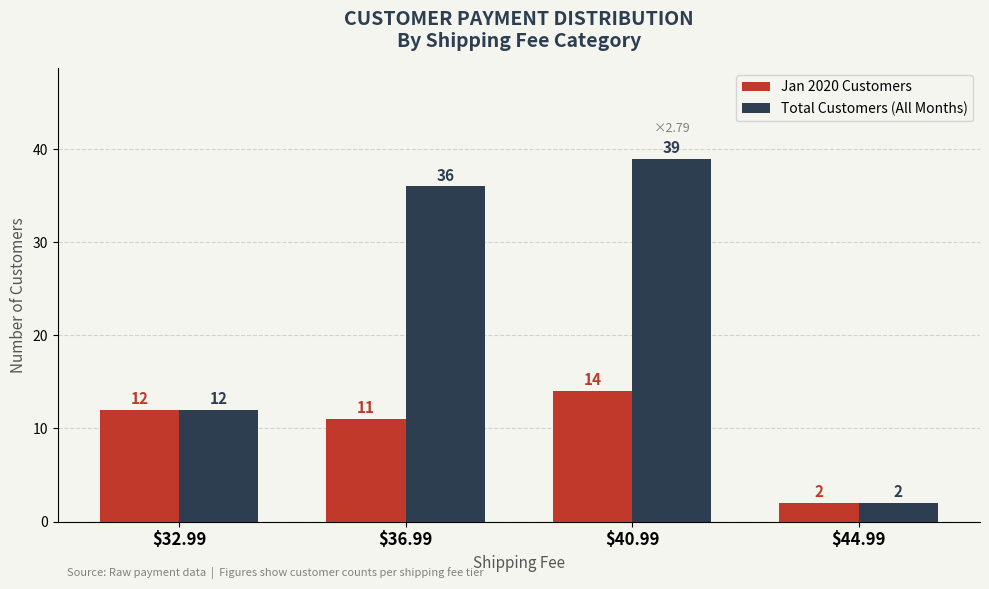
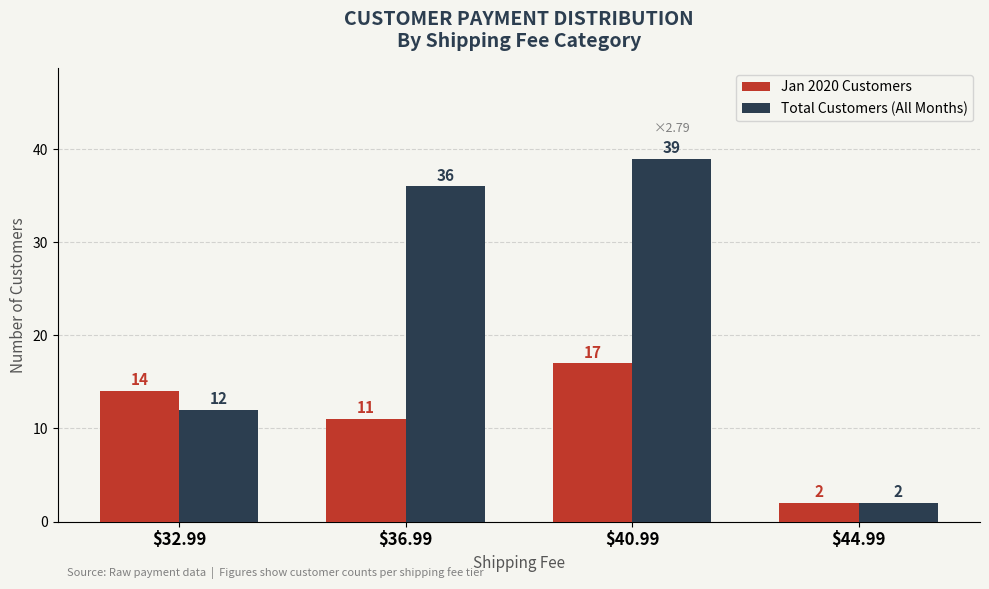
  {
    "Jan 2020 Customers": {
-     "$32.99": 12,
+     "$32.99": 14,
      "$36.99": 11,
-     "$40.99": 14,
+     "$40.99": 17,
      "$44.99": 2
    },
    "Total Customers (All Months)": {
      "$32.99": 12,
      "$36.99": 36,
      "$40.99": 39,
      "$44.99": 2
    }
  }
